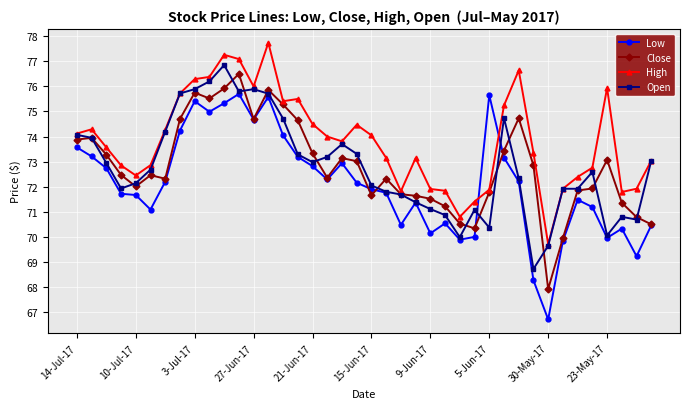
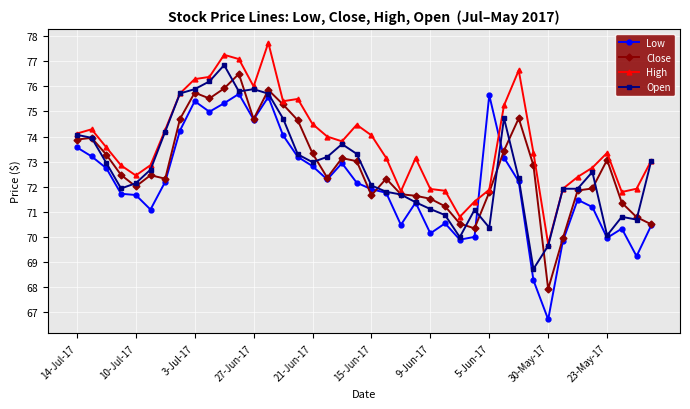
  {
    "Low": {
      "14-Jul-17": 73.6,
      "10-Jul-17": 71.7,
      "3-Jul-17": 75.4,
      "21-Jun-17": 72.8,
      "15-Jun-17": 71.9,
      "9-Jun-17": 70.1,
      "5-Jun-17": 75.7,
      "30-May-17": 66.7
    },
    "Close": {
      "14-Jul-17": 73.9,
      "10-Jul-17": 72.0,
      "3-Jul-17": 75.8,
      "21-Jun-17": 73.3,
      "15-Jun-17": 71.7,
      "9-Jun-17": 71.5,
      "5-Jun-17": 71.8,
      "30-May-17": 67.9,
      "23-May-17": 73.1
    },
    "High": {
      "10-Jul-17": 72.5,
      "3-Jul-17": 76.3,
      "27-Jun-17": 76.0,
      "21-Jun-17": 74.5,
      "15-Jun-17": 74.1,
      "9-Jun-17": 71.9,
      "5-Jun-17": 71.9,
-     "23-May-17": 75.9
+     "23-May-17": 73.4
    },
    "Open": {
      "10-Jul-17": 72.1,
      "3-Jul-17": 75.9,
      "27-Jun-17": 75.9,
      "21-Jun-17": 73.0,
      "15-Jun-17": 72.1,
      "9-Jun-17": 71.1,
      "5-Jun-17": 70.4
    }
  }
